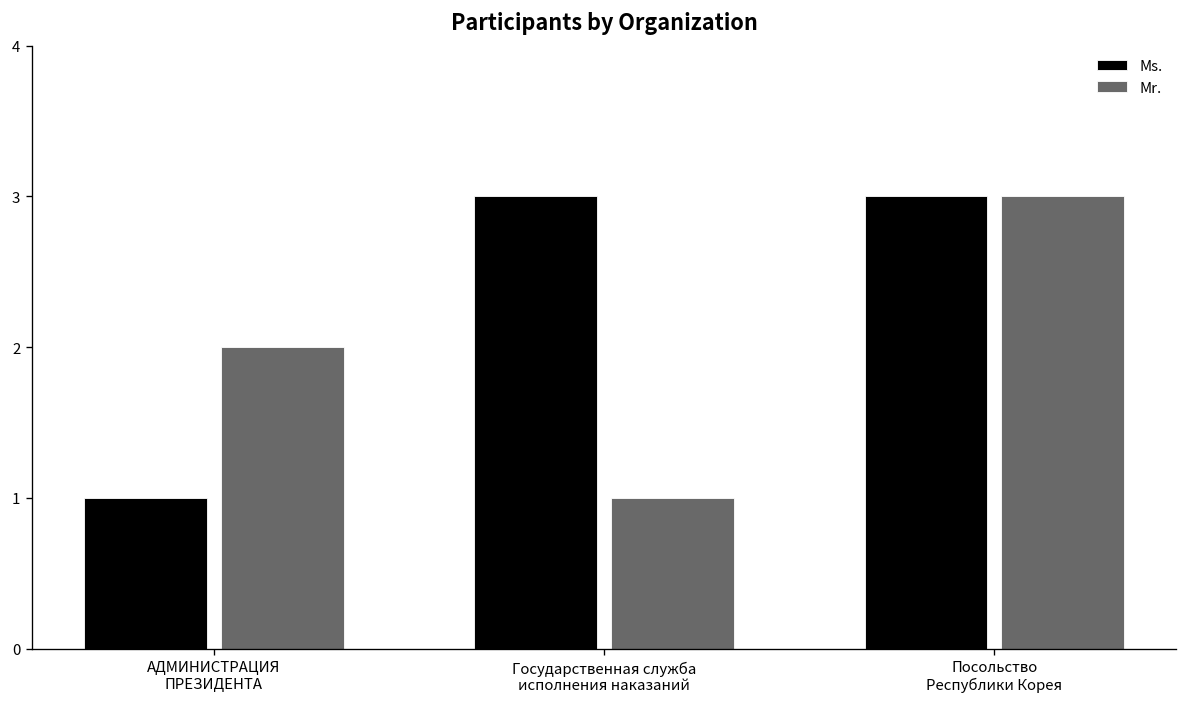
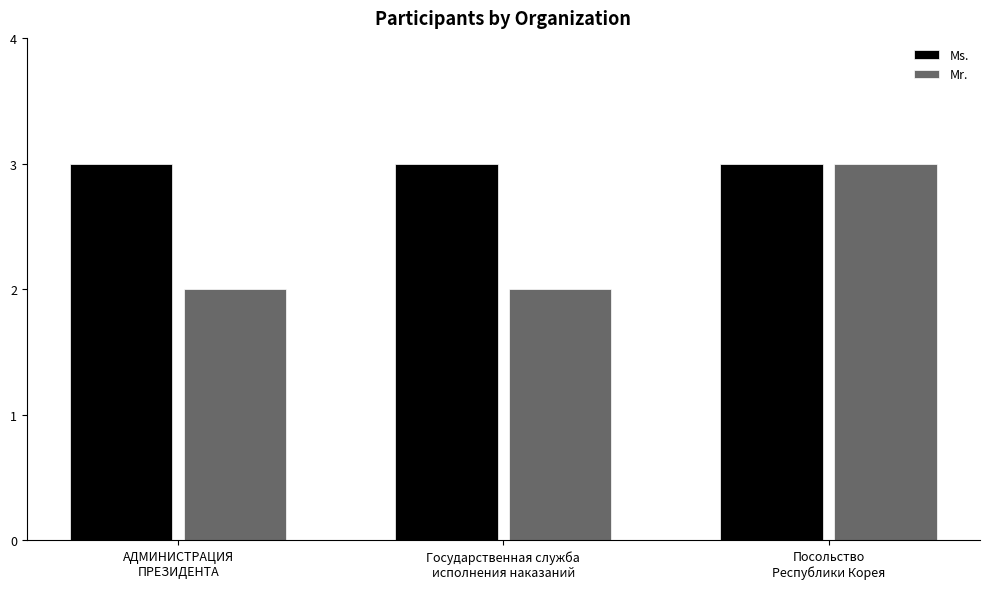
  {
    "Ms.": {
-     "АДМИНИСТРАЦИЯ ПРЕЗИДЕНТА": 1,
+     "АДМИНИСТРАЦИЯ ПРЕЗИДЕНТА": 3,
      "Государственная служба исполнения наказаний": 3,
      "Посольство Республики Корея": 3
    },
    "Mr.": {
      "АДМИНИСТРАЦИЯ ПРЕЗИДЕНТА": 2,
-     "Государственная служба исполнения наказаний": 1,
+     "Государственная служба исполнения наказаний": 2,
      "Посольство Республики Корея": 3
    }
  }
